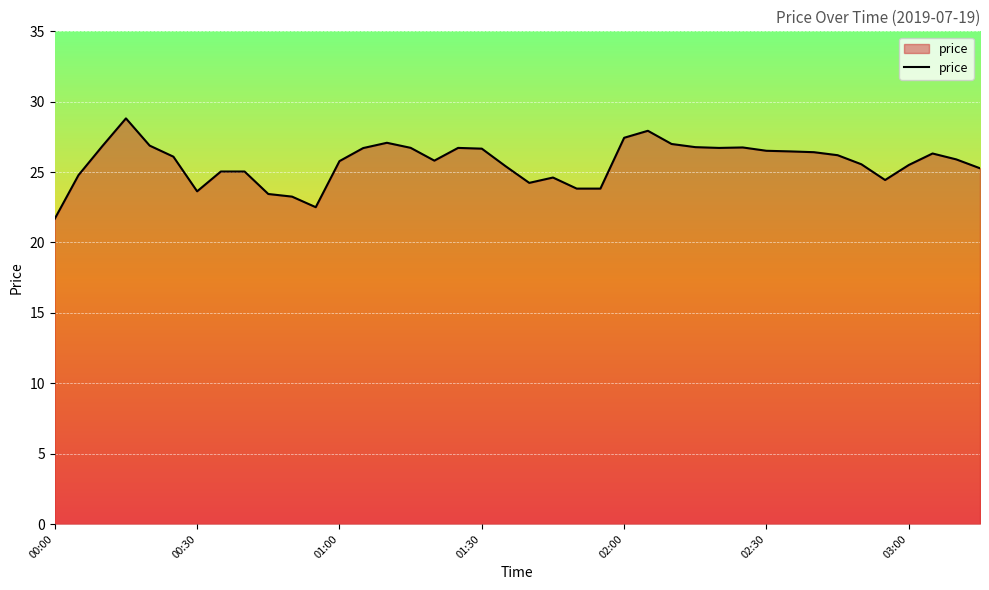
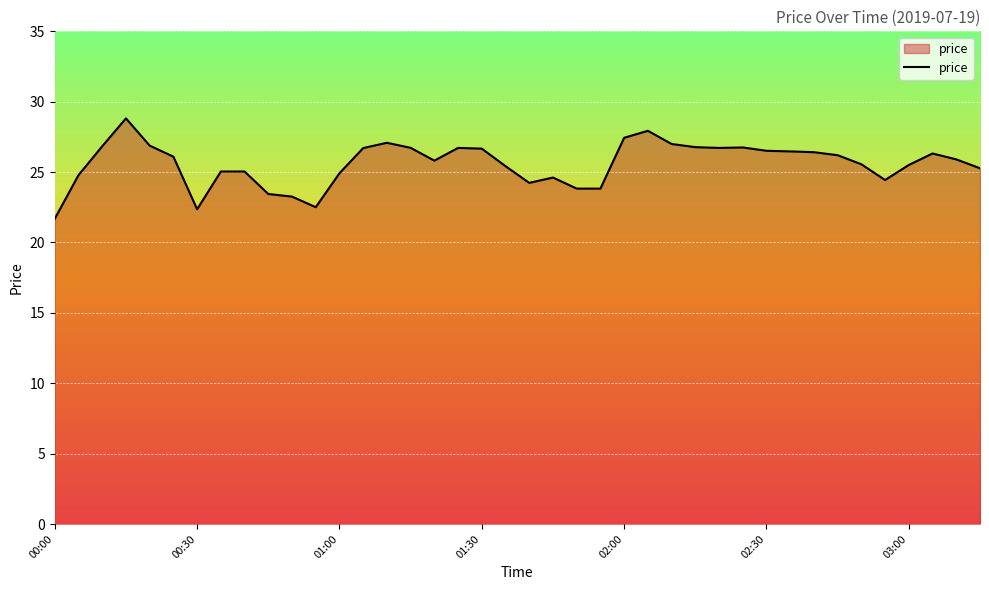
  {
    "00:00": 21.7,
-   "00:30": 23.6,
-   "01:00": 25.8,
+   "00:30": 22.4,
+   "01:00": 24.9,
    "01:30": 26.7,
    "02:00": 27.4,
    "02:30": 26.5,
    "03:00": 25.5
  }
